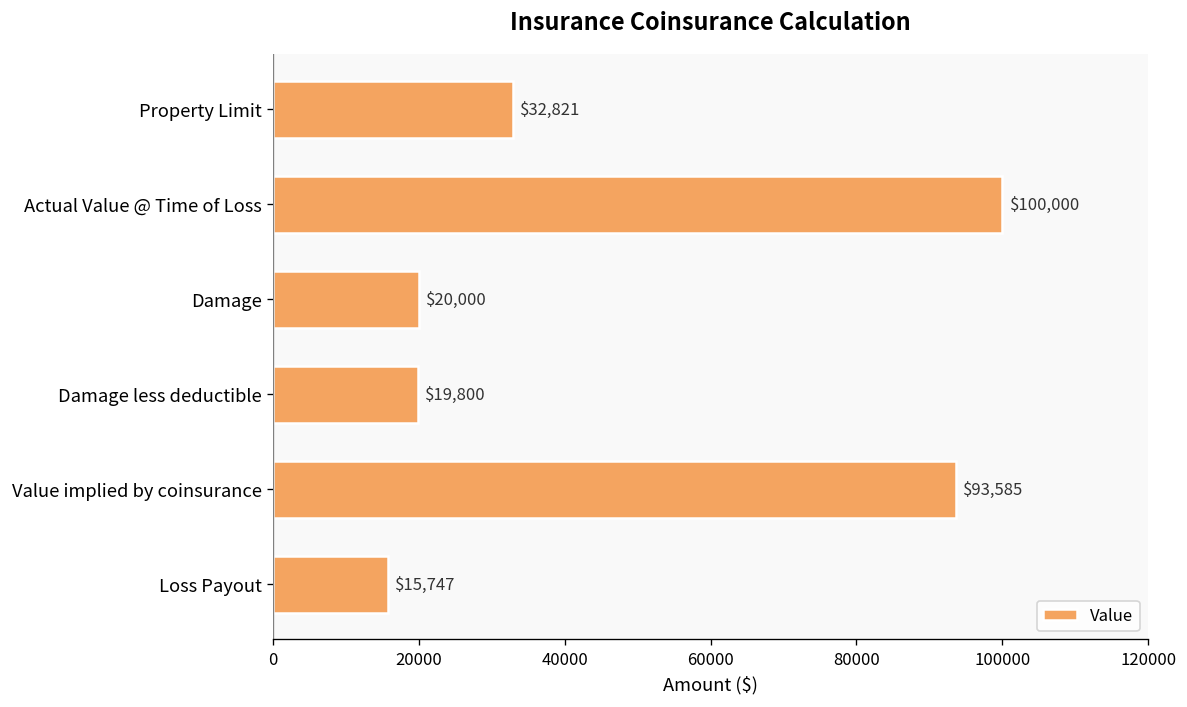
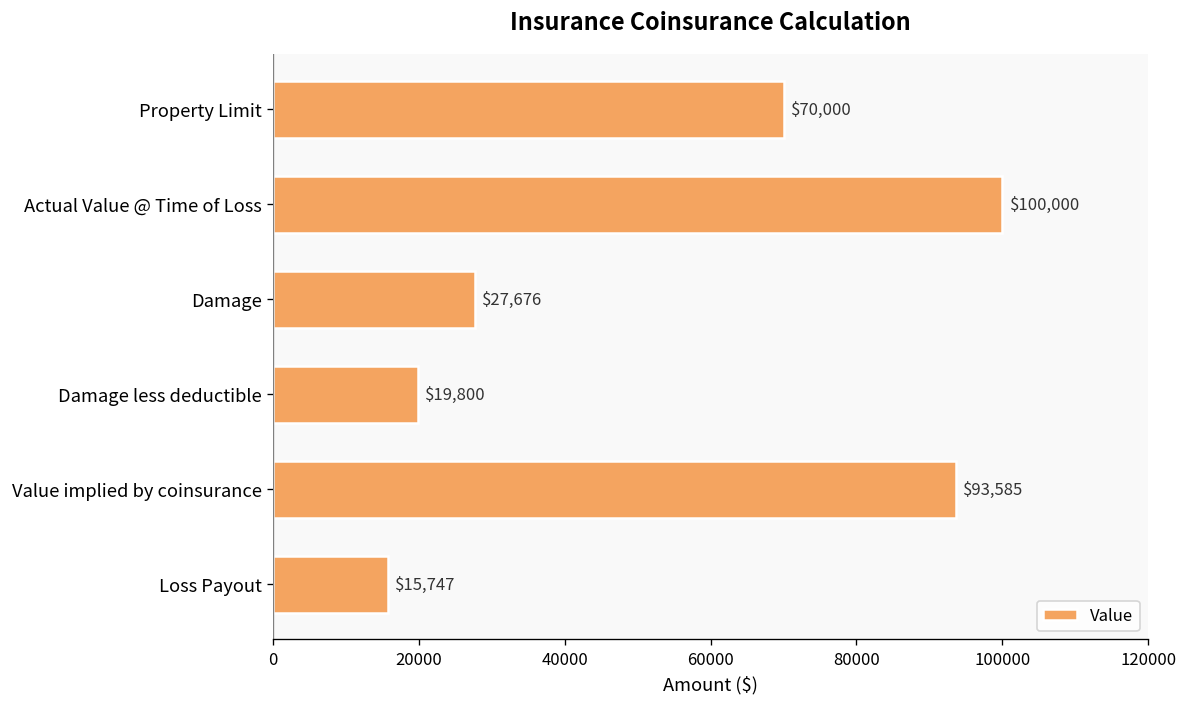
  {
-   "Property Limit": "$32,821",
+   "Property Limit": "$70,000",
    "Actual Value @ Time of Loss": "$100,000",
-   "Damage": "$20,000",
+   "Damage": "$27,676",
    "Damage less deductible": "$19,800",
    "Value implied by coinsurance": "$93,585",
    "Loss Payout": "$15,747"
  }
